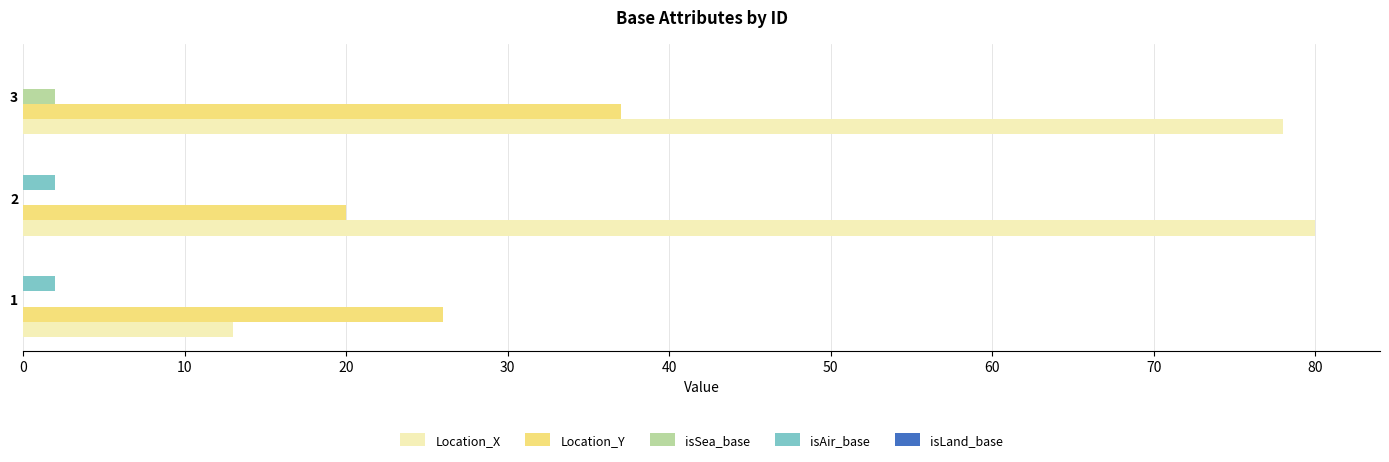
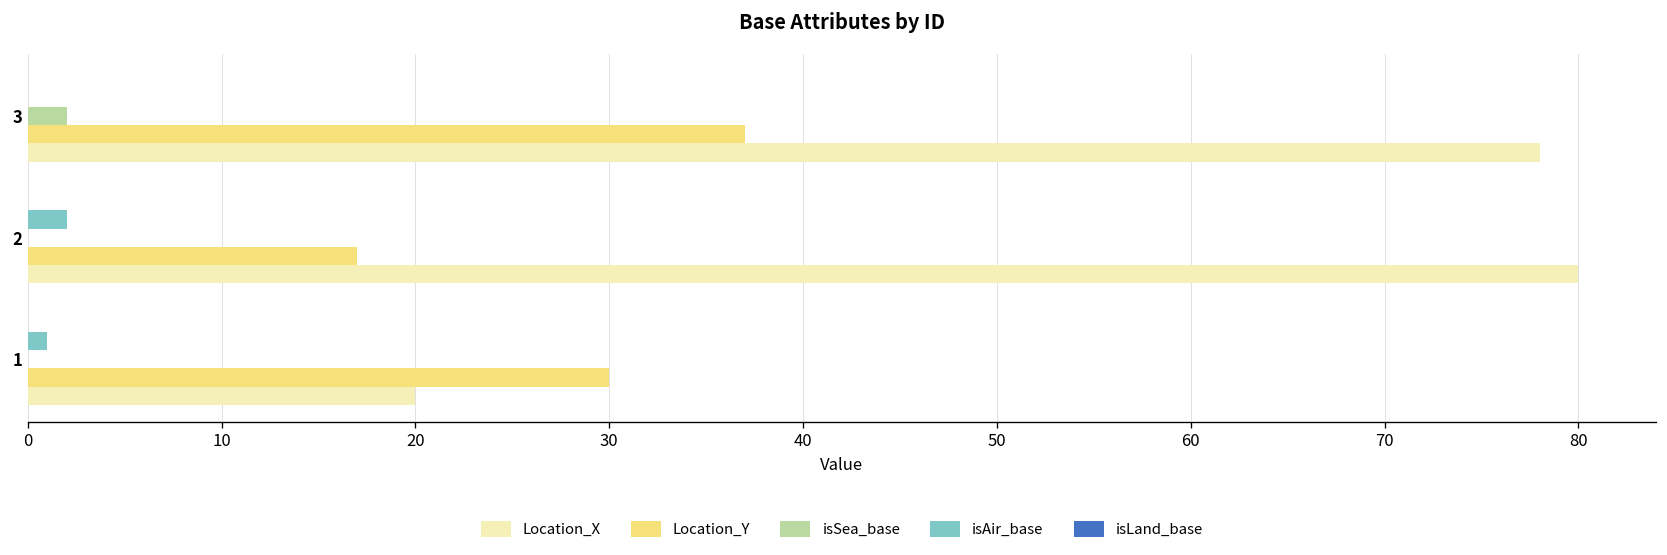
  {
    "Location_X": {
      "3": 78,
      "2": 80,
-     "1": 13
+     "1": 20
    },
    "Location_Y": {
      "3": 37,
-     "2": 20,
-     "1": 26
+     "2": 17,
+     "1": 30
    },
    "isSea_base": {
      "3": 2,
      "2": 0,
      "1": 0
    },
    "isAir_base": {
      "3": 0,
      "2": 2,
-     "1": 2
+     "1": 1
    },
    "isLand_base": {
      "3": 0,
      "2": 0,
      "1": 0
    }
  }
